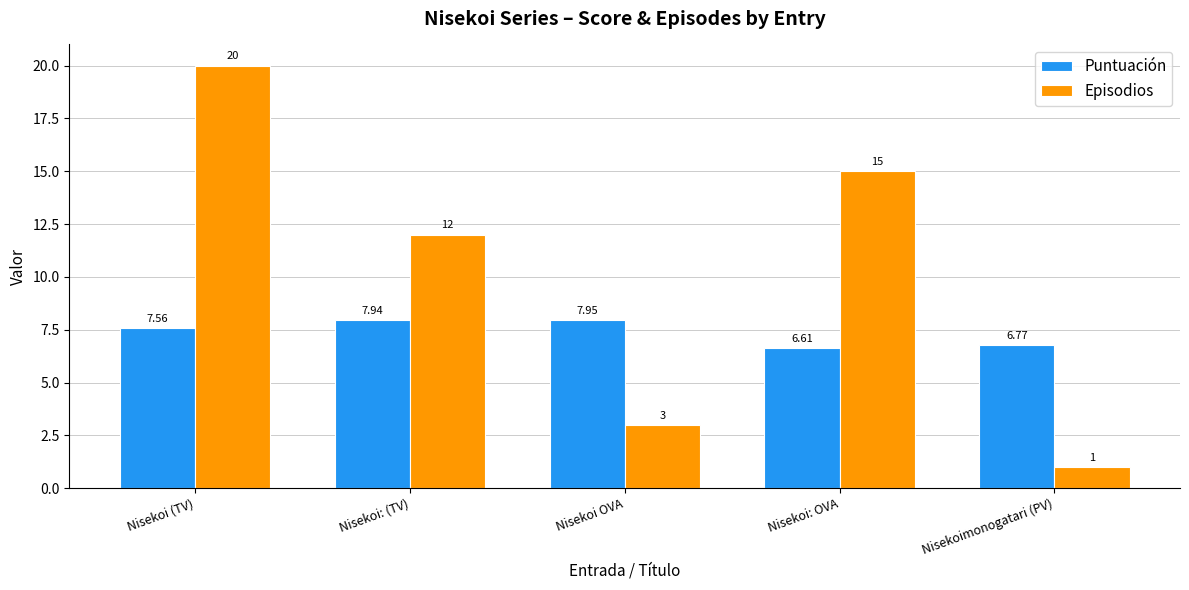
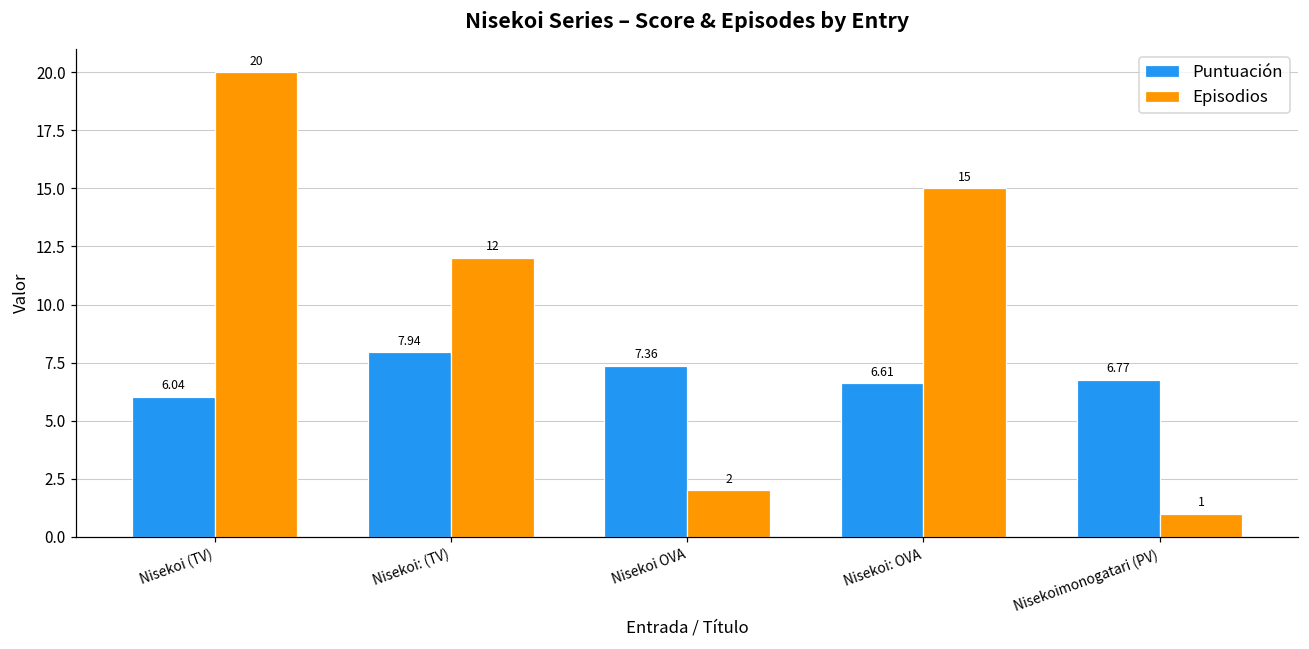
  {
    "Puntuación": {
-     "Nisekoi (TV)": 7.56,
+     "Nisekoi (TV)": 6.04,
      "Nisekoi: (TV)": 7.94,
-     "Nisekoi OVA": 7.95,
+     "Nisekoi OVA": 7.36,
      "Nisekoi: OVA": 6.61,
      "Nisekoimonogatari (PV)": 6.77
    },
    "Episodios": {
      "Nisekoi (TV)": 20,
      "Nisekoi: (TV)": 12,
-     "Nisekoi OVA": 3,
+     "Nisekoi OVA": 2,
      "Nisekoi: OVA": 15,
      "Nisekoimonogatari (PV)": 1
    }
  }
